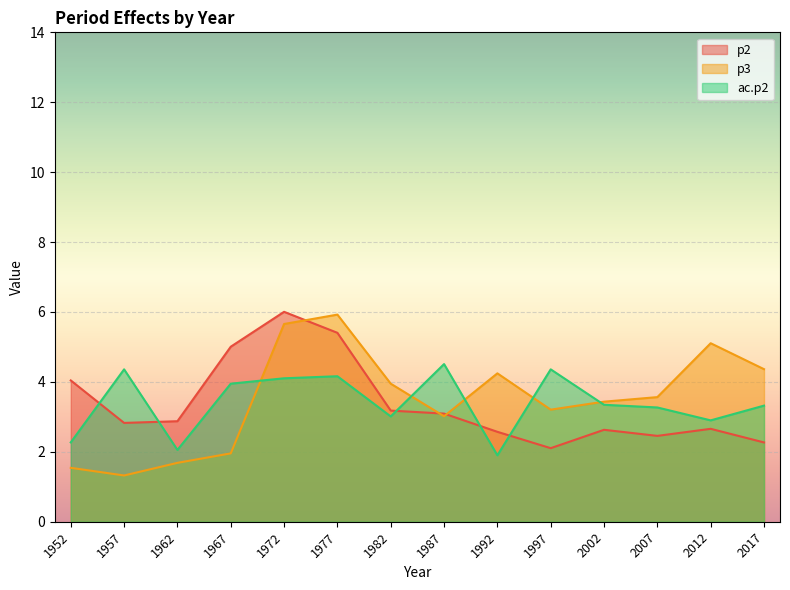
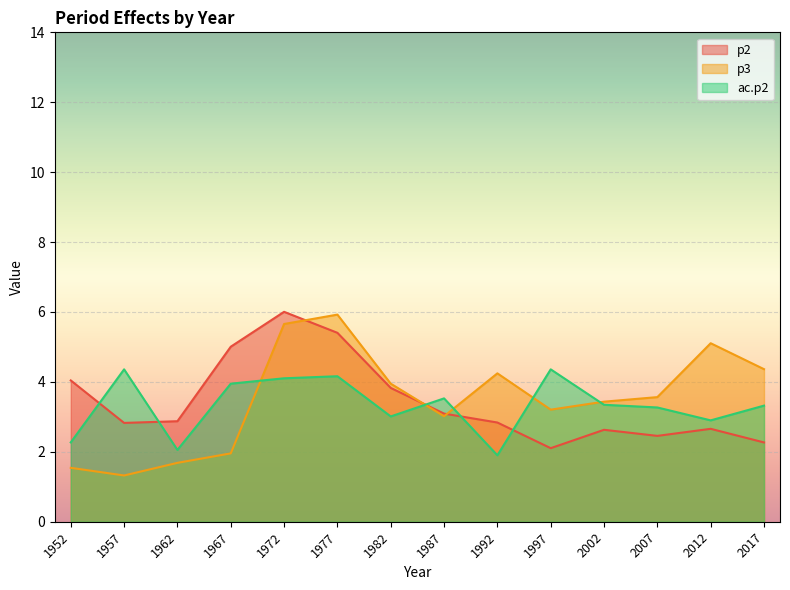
  {
    "p2": {
      "1952": 4.0,
      "1957": 2.8,
      "1962": 2.9,
      "1967": 5.0,
      "1972": 6.0,
      "1977": 5.4,
-     "1982": 3.2,
+     "1982": 3.8,
      "1987": 3.1,
-     "1992": 2.6,
+     "1992": 2.8,
      "1997": 2.1,
      "2002": 2.6,
      "2007": 2.5,
      "2012": 2.7,
      "2017": 2.3
    },
    "p3": {
      "1952": 1.5,
      "1957": 1.3,
      "1962": 1.7,
      "1967": 2.0,
      "1972": 5.7,
      "1977": 5.9,
      "1982": 3.9,
      "1987": 3.0,
      "1992": 4.2,
      "1997": 3.2,
      "2002": 3.4,
      "2007": 3.6,
      "2012": 5.1,
      "2017": 4.4
    },
    "ac.p2": {
      "1952": 2.3,
      "1957": 4.4,
      "1962": 2.1,
      "1967": 3.9,
      "1972": 4.1,
      "1977": 4.2,
      "1982": 3.0,
-     "1987": 4.5,
+     "1987": 3.5,
      "1992": 1.9,
      "1997": 4.4,
      "2002": 3.3,
      "2007": 3.3,
      "2012": 2.9,
      "2017": 3.3
    }
  }
